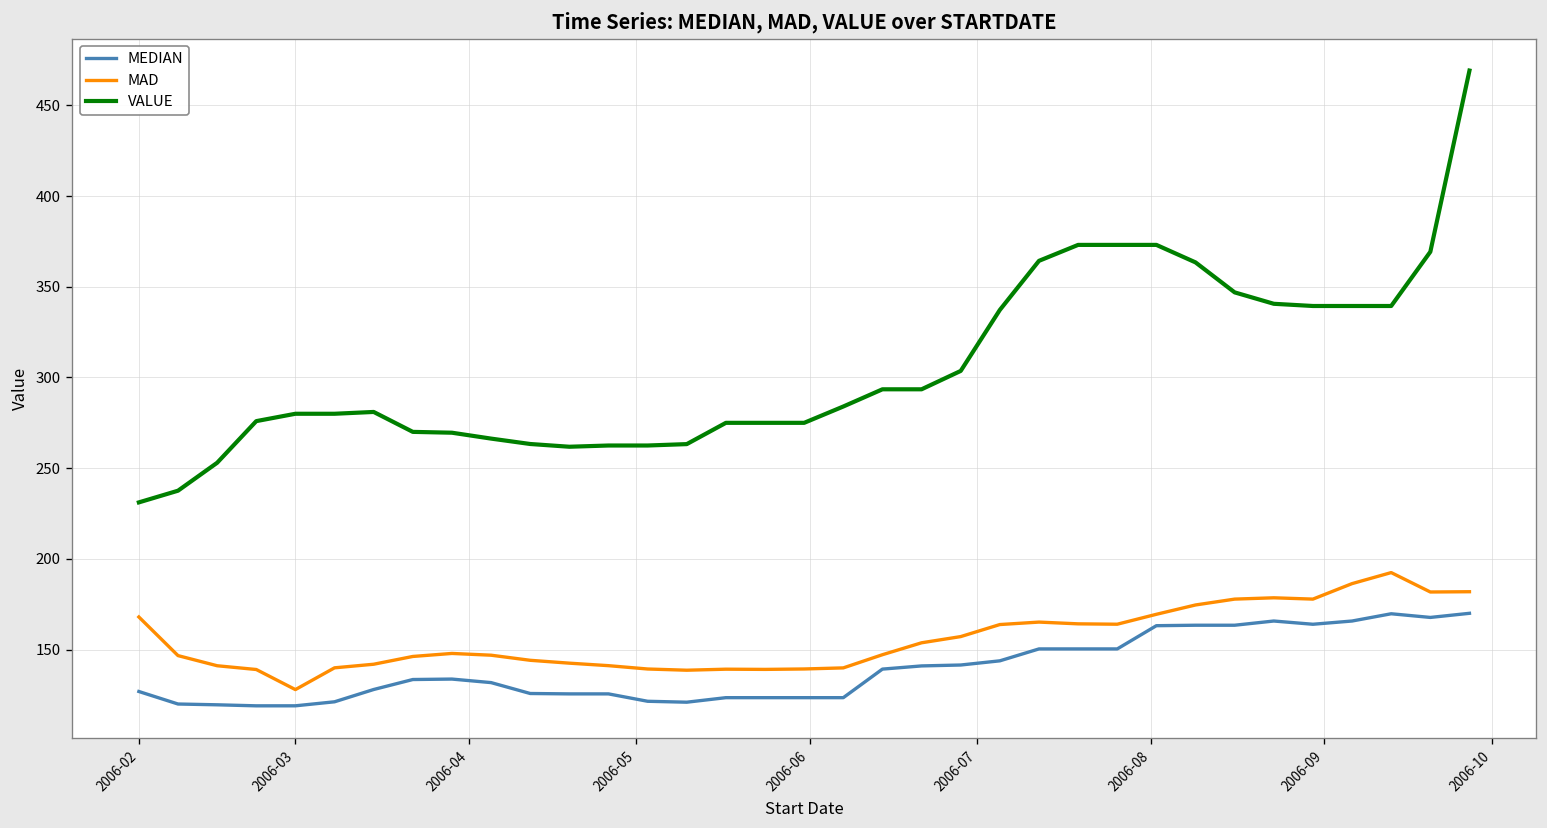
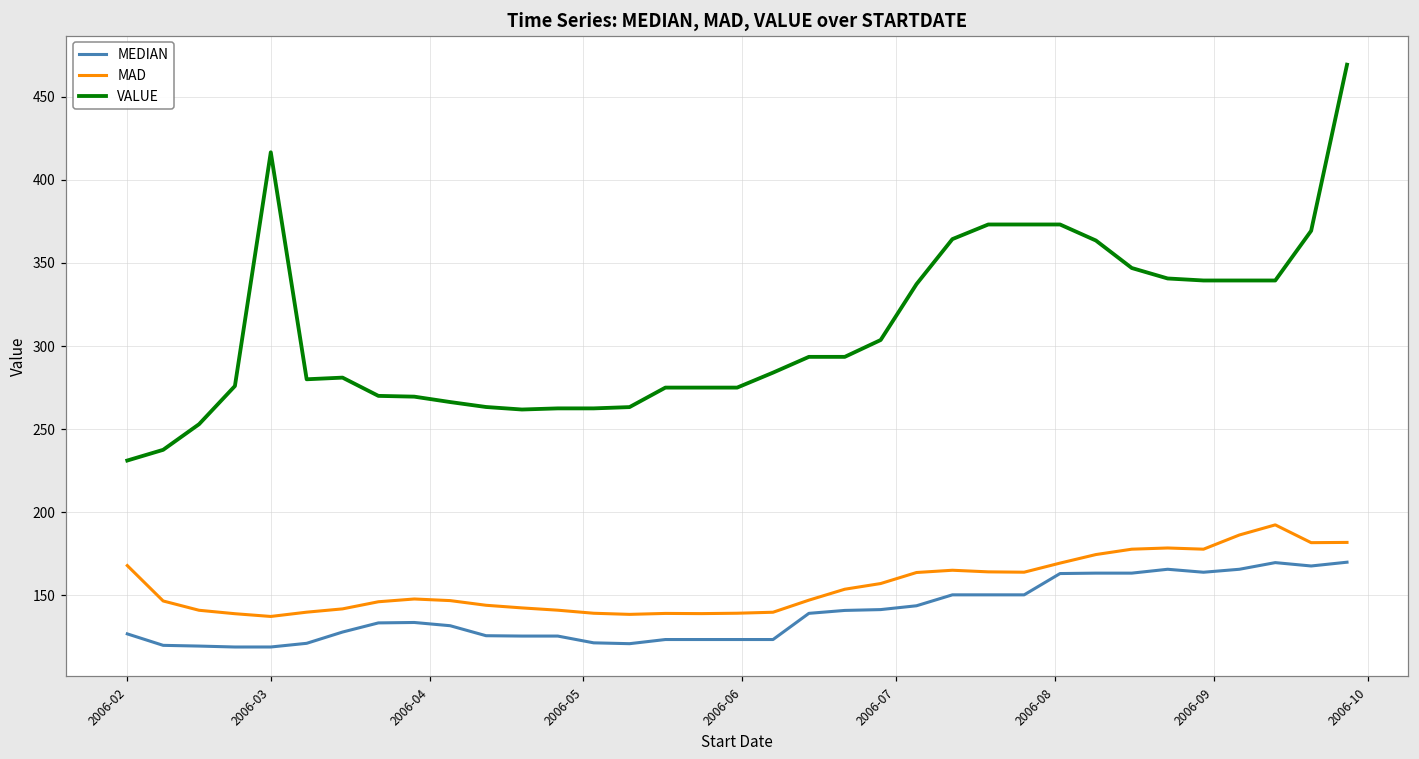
  {
    "MEDIAN": {
      "2006-02": 127,
      "2006-03": 119
    },
    "MAD": {
      "2006-02": 168,
-     "2006-03": 128
+     "2006-03": 137
    },
    "VALUE": {
      "2006-02": 231,
-     "2006-03": 280
+     "2006-03": 417
    }
  }
